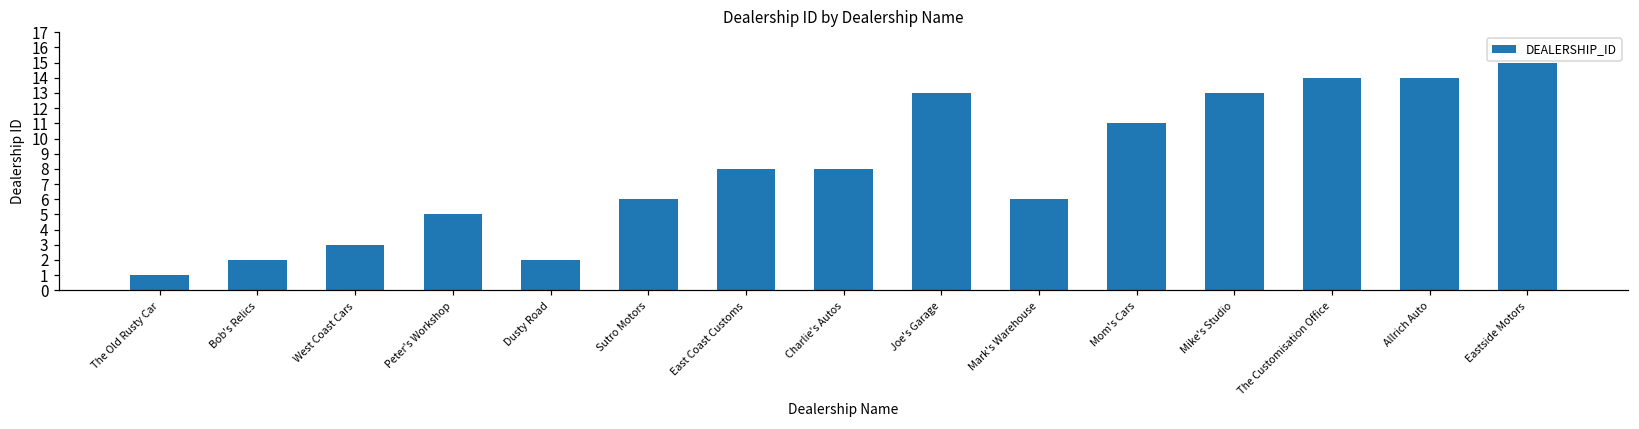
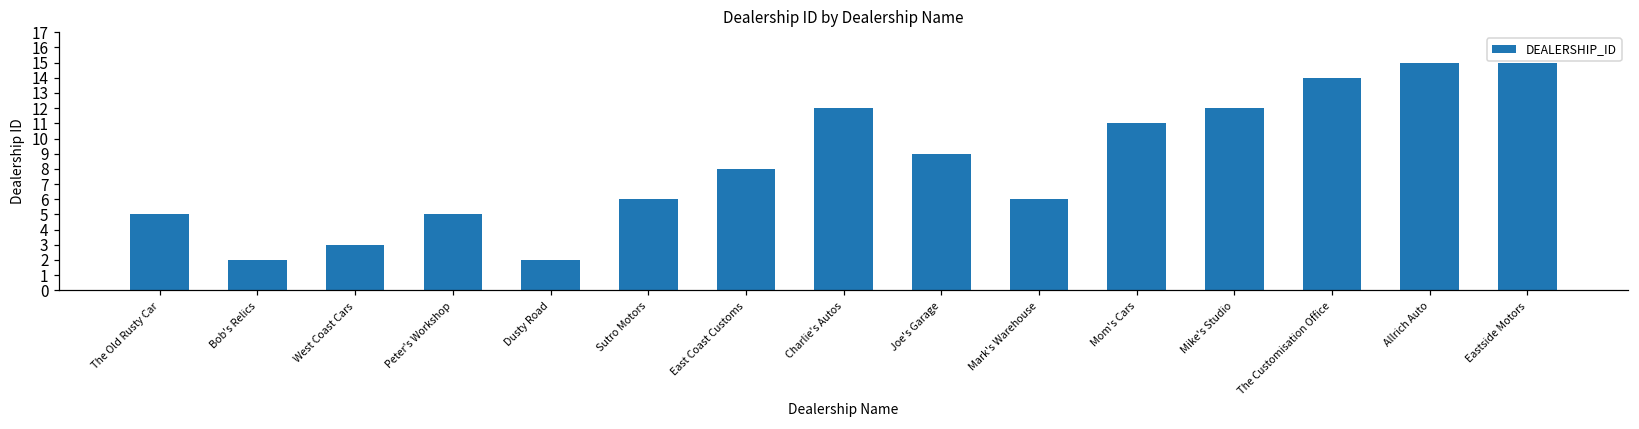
  {
-   "The Old Rusty Car": 1,
+   "The Old Rusty Car": 5,
    "Bob's Relics": 2,
    "West Coast Cars": 3,
    "Peter's Workshop": 5,
    "Dusty Road": 2,
    "Sutro Motors": 6,
    "East Coast Customs": 8,
-   "Charlie's Autos": 8,
-   "Joe's Garage": 13,
+   "Charlie's Autos": 12,
+   "Joe's Garage": 9,
    "Mark's Warehouse": 6,
    "Mom's Cars": 11,
-   "Mike's Studio": 13,
+   "Mike's Studio": 12,
    "The Customisation Office": 14,
-   "Allrich Auto": 14,
+   "Allrich Auto": 15,
    "Eastside Motors": 15
  }
